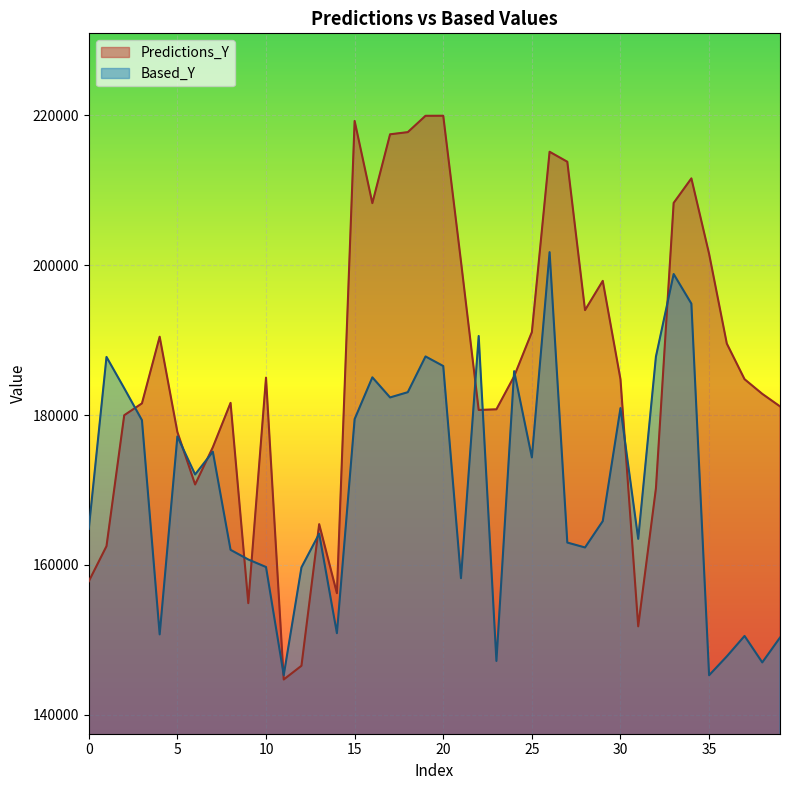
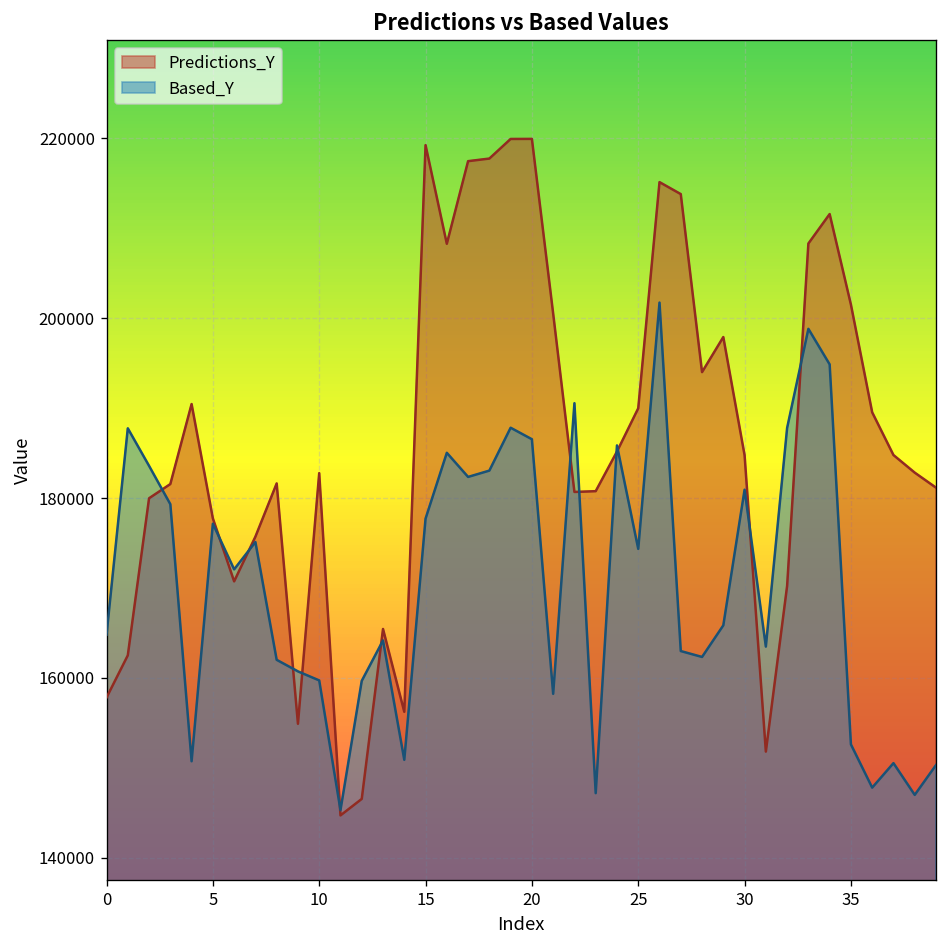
  {
    "Predictions_Y": {
      "0": 158000,
      "5": 178000,
-     "10": 185000,
+     "10": 183000,
      "15": 219000,
      "20": 220000,
-     "25": 191000,
+     "25": 190000,
      "30": 185000,
      "35": 202000
    },
    "Based_Y": {
      "0": 165000,
      "5": 177000,
      "10": 160000,
-     "15": 179000,
+     "15": 178000,
      "20": 187000,
      "25": 174000,
      "30": 181000,
-     "35": 145000
+     "35": 153000
    }
  }
